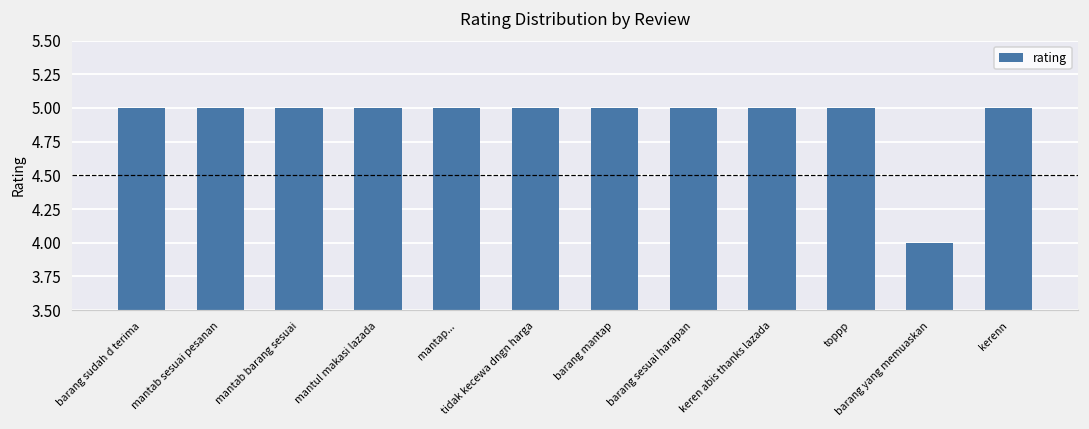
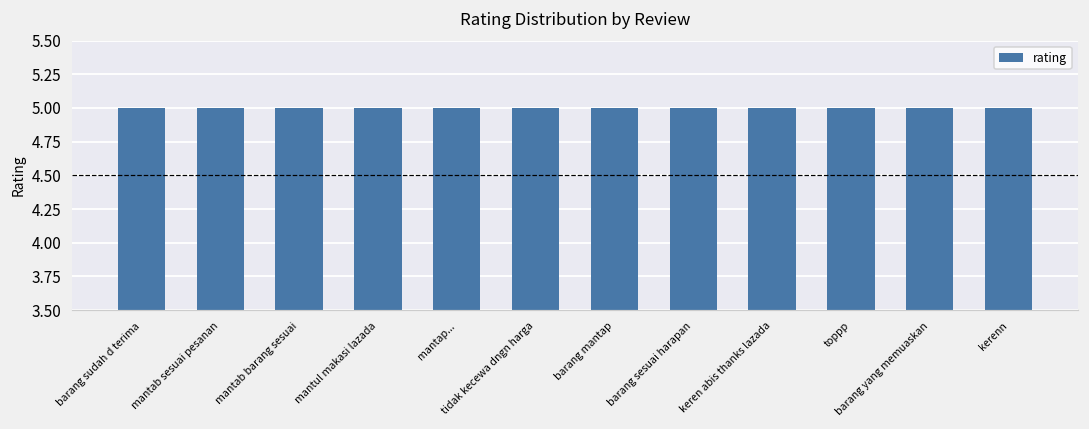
  {
    "barang sudah d terima": 5,
    "mantab sesuai pesanan": 5,
    "mantab barang sesuai": 5,
    "mantul makasi lazada": 5,
    "mantap...": 5,
    "tidak kecewa dngn harga": 5,
    "barang mantap": 5,
    "barang sesuai harapan": 5,
    "keren abis thanks lazada": 5,
    "toppp": 5,
-   "barang yang memuaskan": 4,
+   "barang yang memuaskan": 5,
    "kerenn": 5
  }
